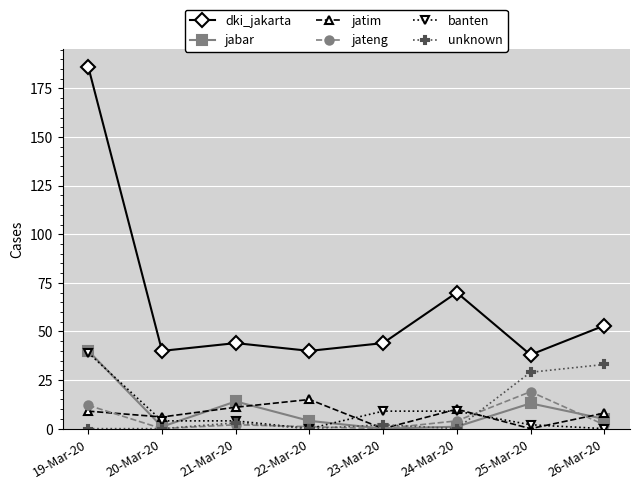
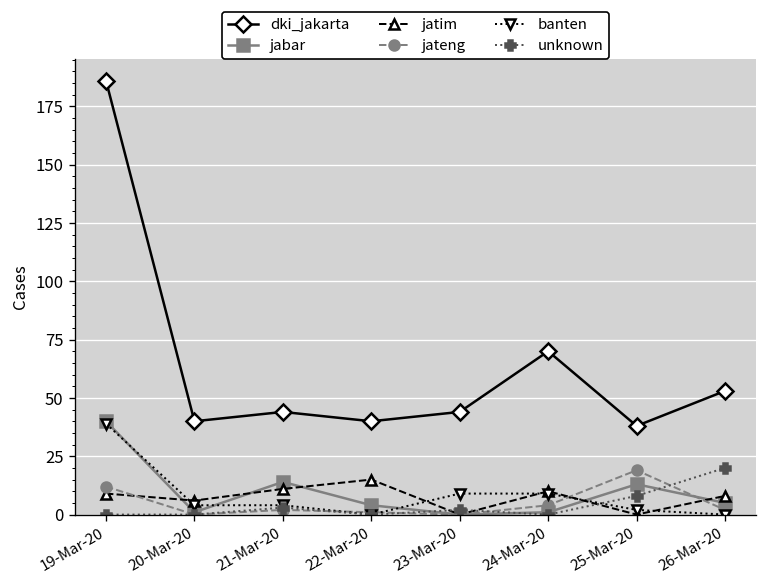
  {
    "unknown": {
      "19-Mar-20": 0,
      "23-Mar-20": 2,
-     "25-Mar-20": 29,
-     "26-Mar-20": 33
+     "25-Mar-20": 8,
+     "26-Mar-20": 20
    }
  }
